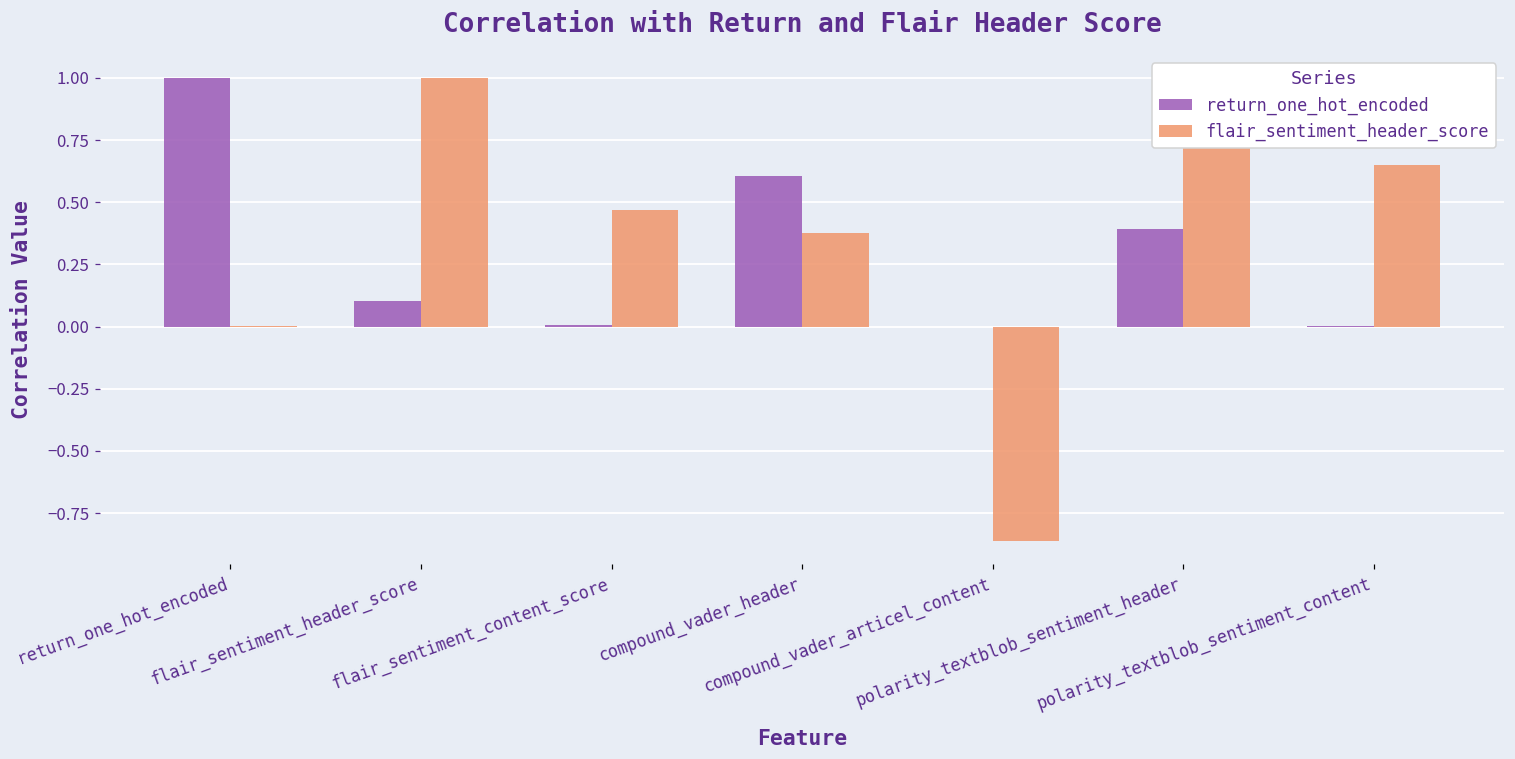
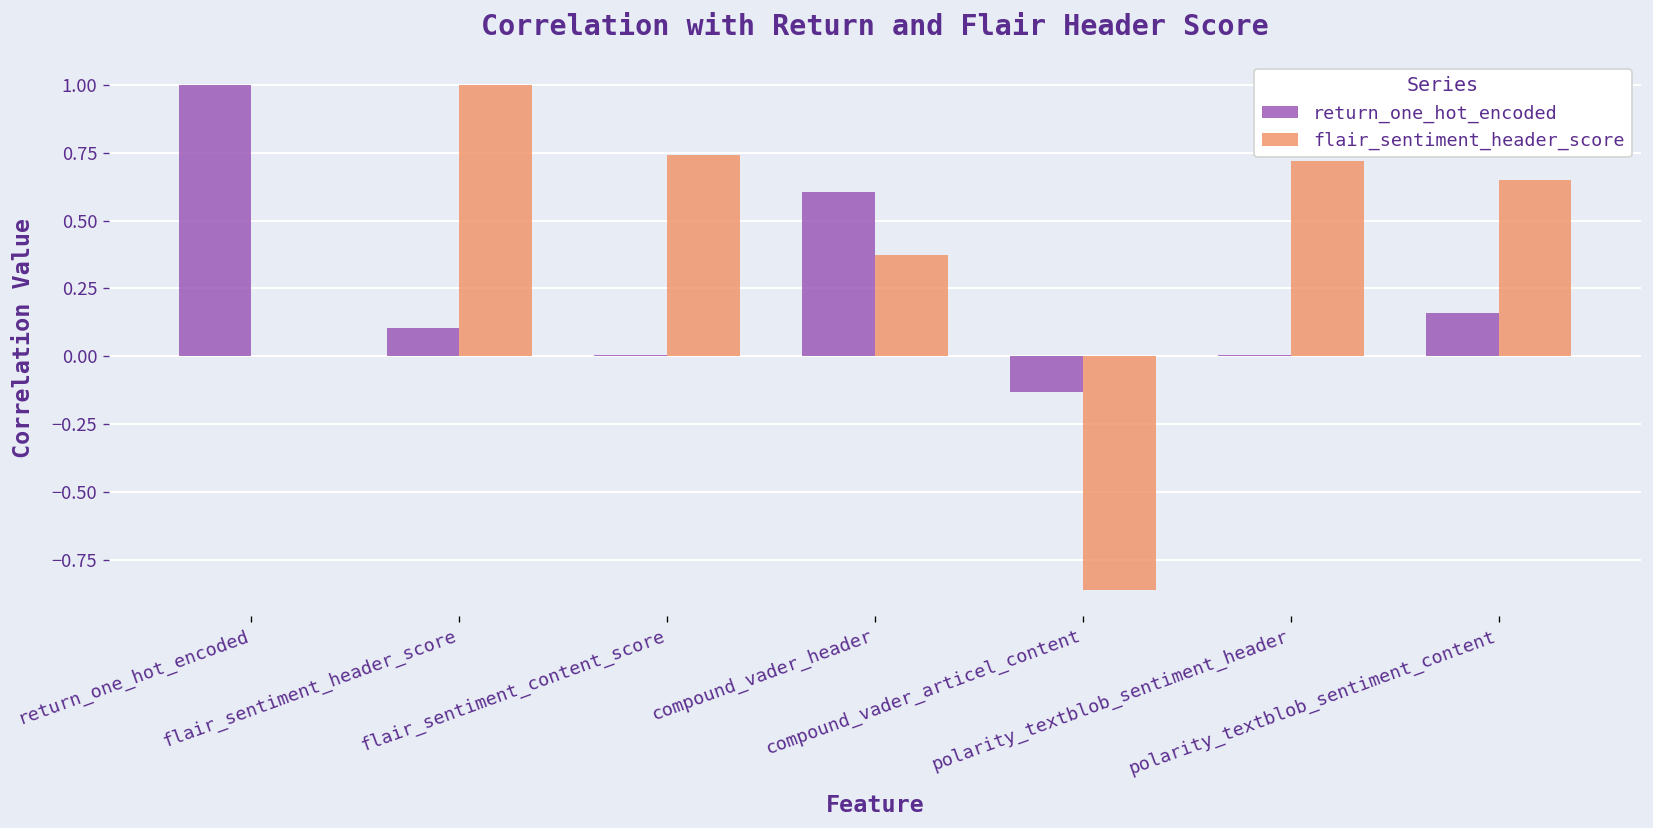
  {
    "return_one_hot_encoded": {
      "return_one_hot_encoded": 1.00,
      "flair_sentiment_header_score": 0.10,
      "compound_vader_header": 0.61,
-     "compound_vader_articel_content": 0.00,
-     "polarity_textblob_sentiment_header": 0.39,
-     "polarity_textblob_sentiment_content": 0.00
+     "compound_vader_articel_content": -0.13,
+     "polarity_textblob_sentiment_header": 0.00,
+     "polarity_textblob_sentiment_content": 0.16
    },
    "flair_sentiment_header_score": {
      "flair_sentiment_header_score": 1.00,
-     "flair_sentiment_content_score": 0.47,
+     "flair_sentiment_content_score": 0.74,
      "compound_vader_header": 0.38,
      "compound_vader_articel_content": -0.86,
      "polarity_textblob_sentiment_content": 0.65
    }
  }
